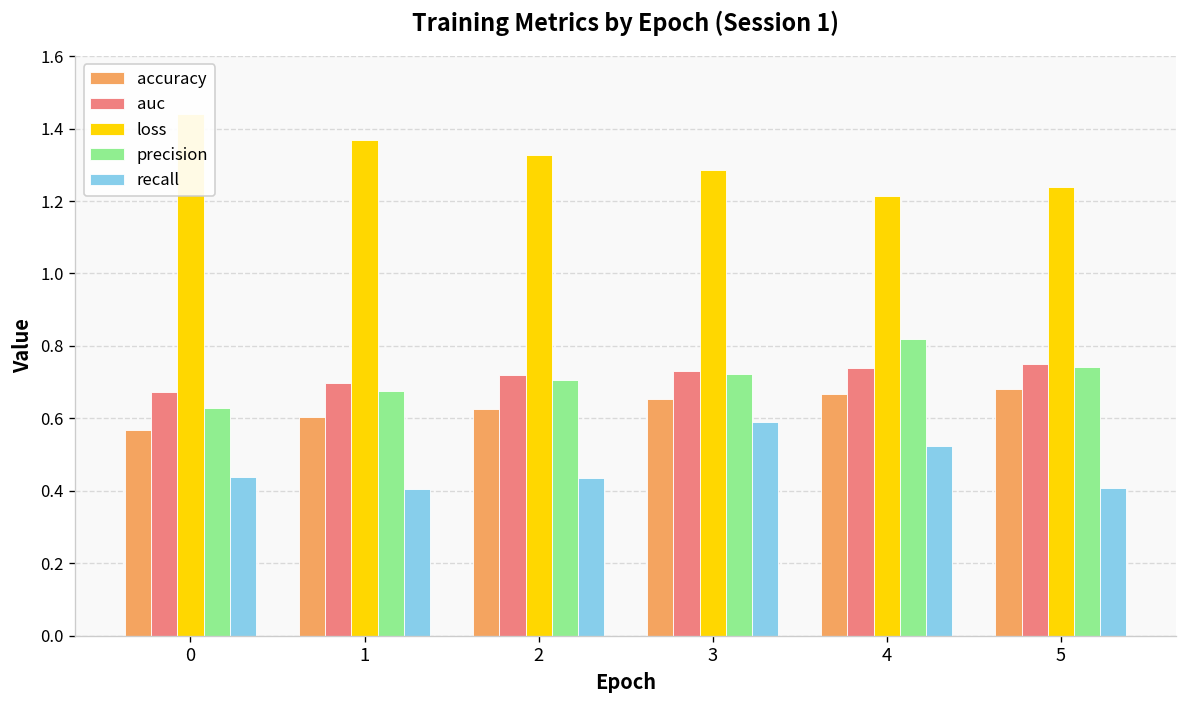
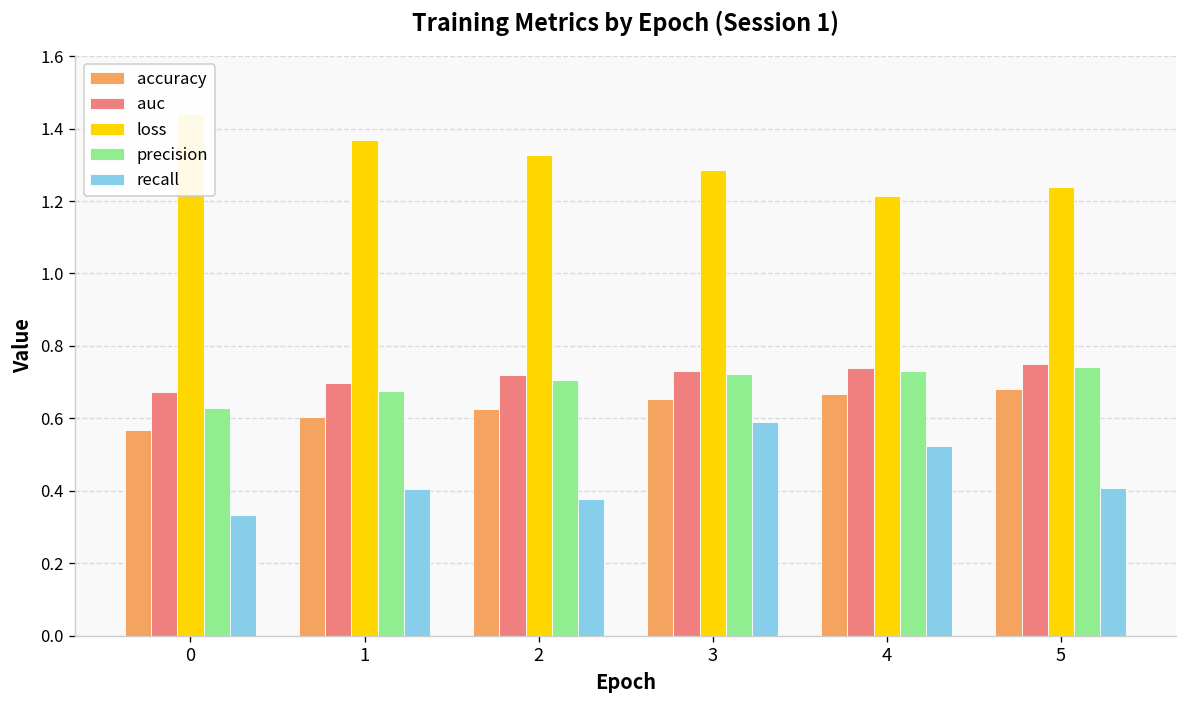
  {
    "loss": {
      "1": 1.37,
      "2": 1.33,
      "3": 1.29,
      "4": 1.21,
      "5": 1.24
    },
    "precision": {
      "0": 0.63,
      "1": 0.67,
      "2": 0.71,
      "3": 0.72,
-     "4": 0.82,
+     "4": 0.73,
      "5": 0.74
    },
    "recall": {
-     "0": 0.44,
+     "0": 0.33,
      "1": 0.41,
-     "2": 0.44,
+     "2": 0.38,
      "3": 0.59,
      "4": 0.52,
      "5": 0.41
    }
  }
